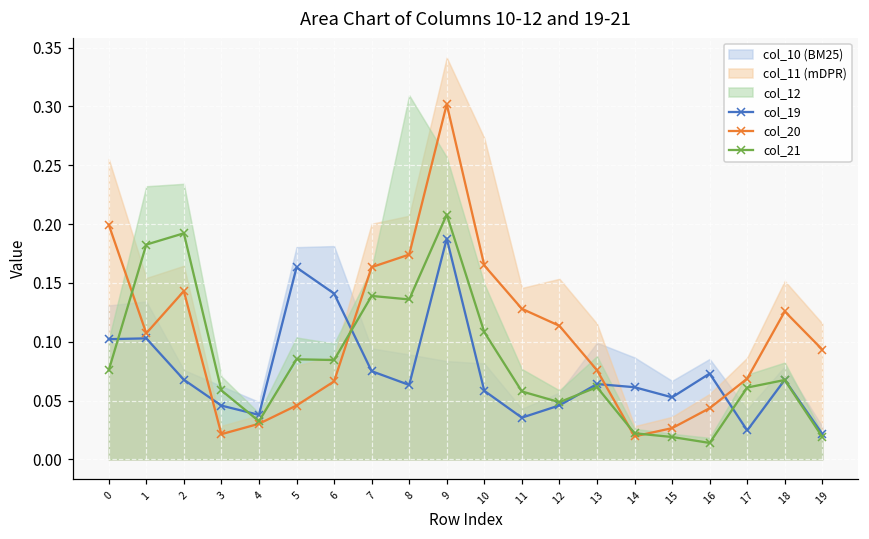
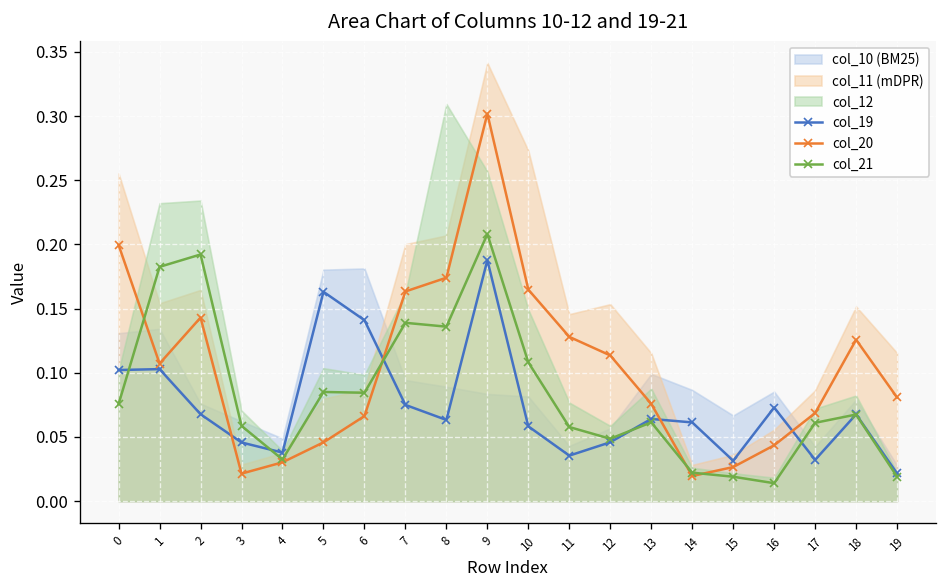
  {
    "col_19": {
      "1": 0.103,
      "2": 0.068,
      "3": 0.046,
      "5": 0.163,
      "6": 0.141,
      "7": 0.075,
      "8": 0.063,
      "9": 0.188,
      "10": 0.058,
      "11": 0.035,
      "12": 0.046,
      "13": 0.064,
      "14": 0.061,
-     "15": 0.053,
+     "15": 0.031,
      "16": 0.073,
-     "17": 0.025
+     "17": 0.032
    },
    "col_20": {
      "0": 0.200,
      "1": 0.107,
      "2": 0.143,
      "3": 0.021,
      "5": 0.046,
      "6": 0.066,
      "8": 0.174,
      "9": 0.302,
      "10": 0.165,
      "11": 0.128,
      "12": 0.114,
      "13": 0.076,
      "14": 0.020,
      "15": 0.027,
      "16": 0.044,
      "17": 0.069,
      "18": 0.126,
-     "19": 0.093
+     "19": 0.081
    },
    "col_21": {
      "0": 0.076,
      "1": 0.183,
      "2": 0.192,
      "3": 0.059,
      "5": 0.085,
      "6": 0.084,
      "7": 0.139,
      "8": 0.136,
      "9": 0.208,
      "10": 0.108,
      "11": 0.058,
      "12": 0.049,
      "13": 0.061,
      "14": 0.022,
      "15": 0.019,
      "16": 0.014,
      "17": 0.061,
      "19": 0.019
    }
  }
